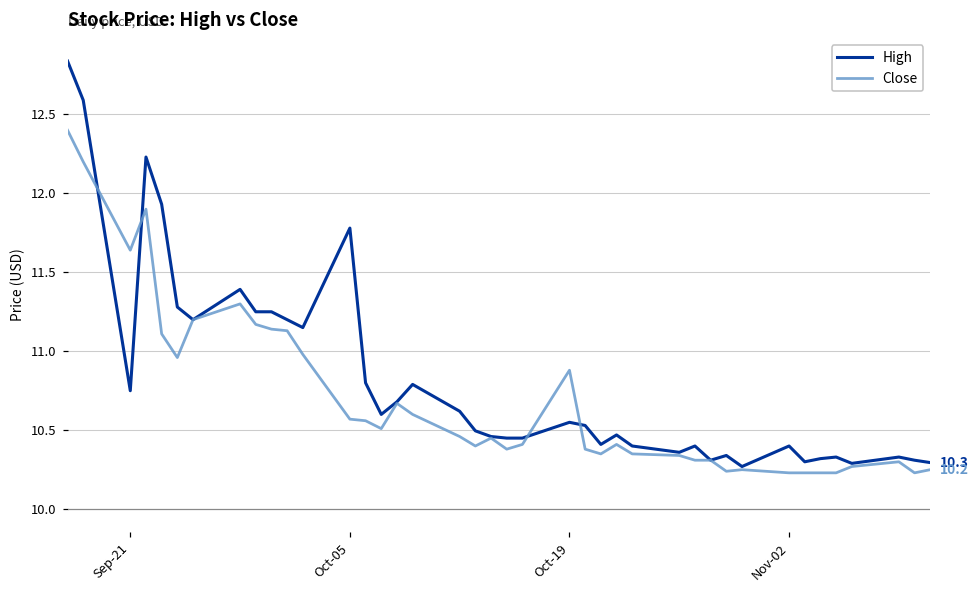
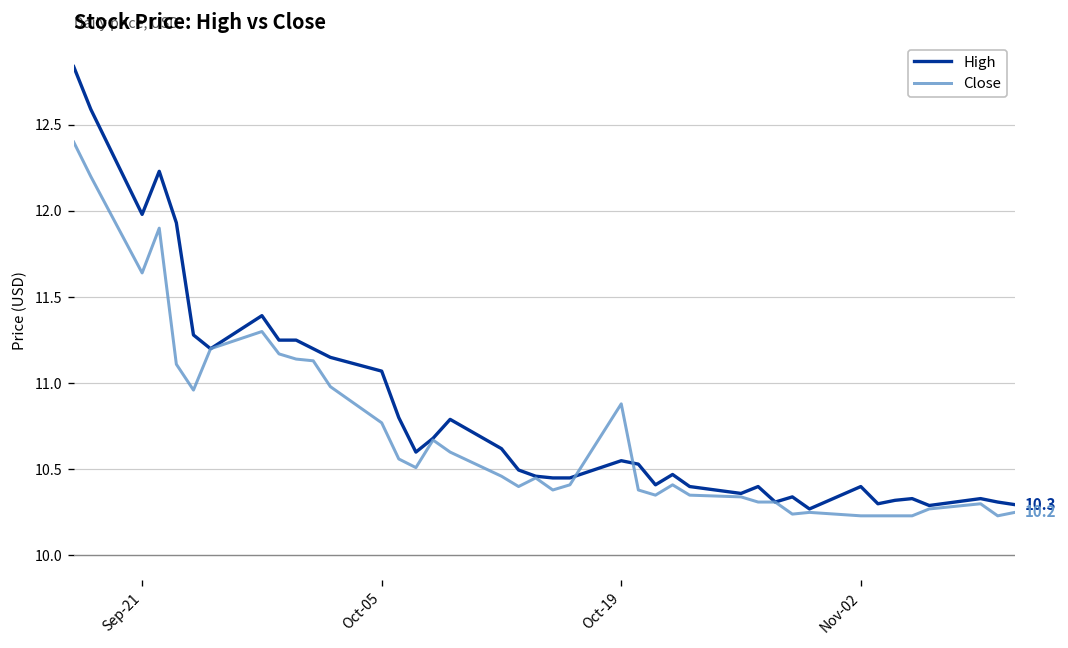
  {
    "High": {
-     "Sep-21": 10.75,
-     "Oct-05": 11.78,
+     "Sep-21": 11.98,
+     "Oct-05": 11.07,
      "Oct-19": 10.55,
      "Nov-02": 10.40
    },
    "Close": {
      "Sep-21": 11.64,
-     "Oct-05": 10.57,
+     "Oct-05": 10.77,
      "Oct-19": 10.88,
      "Nov-02": 10.23
    }
  }
